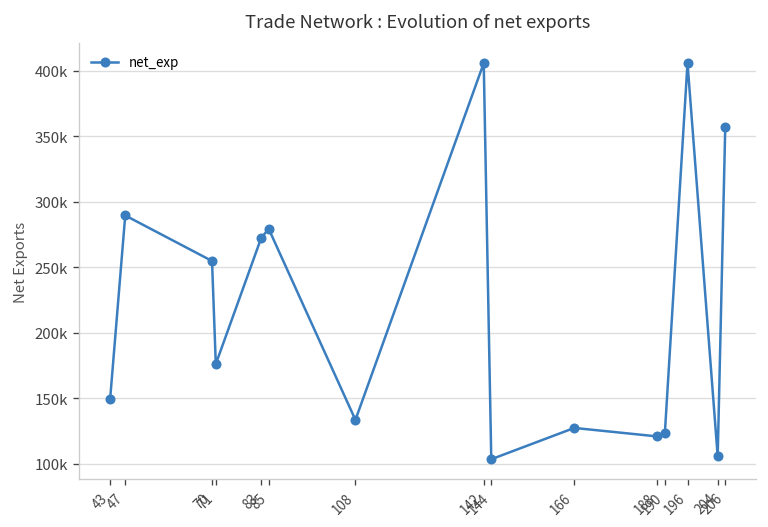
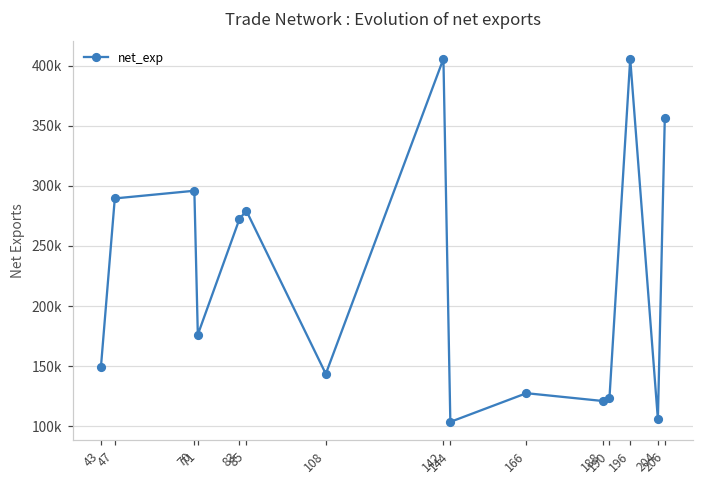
  {
    "43": 150000,
    "47": 290000,
-   "70": 255000,
+   "70": 296000,
    "71": 176000,
    "83": 272000,
    "85": 279000,
-   "108": 134000,
+   "108": 144000,
    "142": 406000,
    "144": 104000,
    "166": 127000,
    "188": 121000,
    "190": 124000,
    "196": 406000,
    "204": 106000,
    "206": 357000
  }
